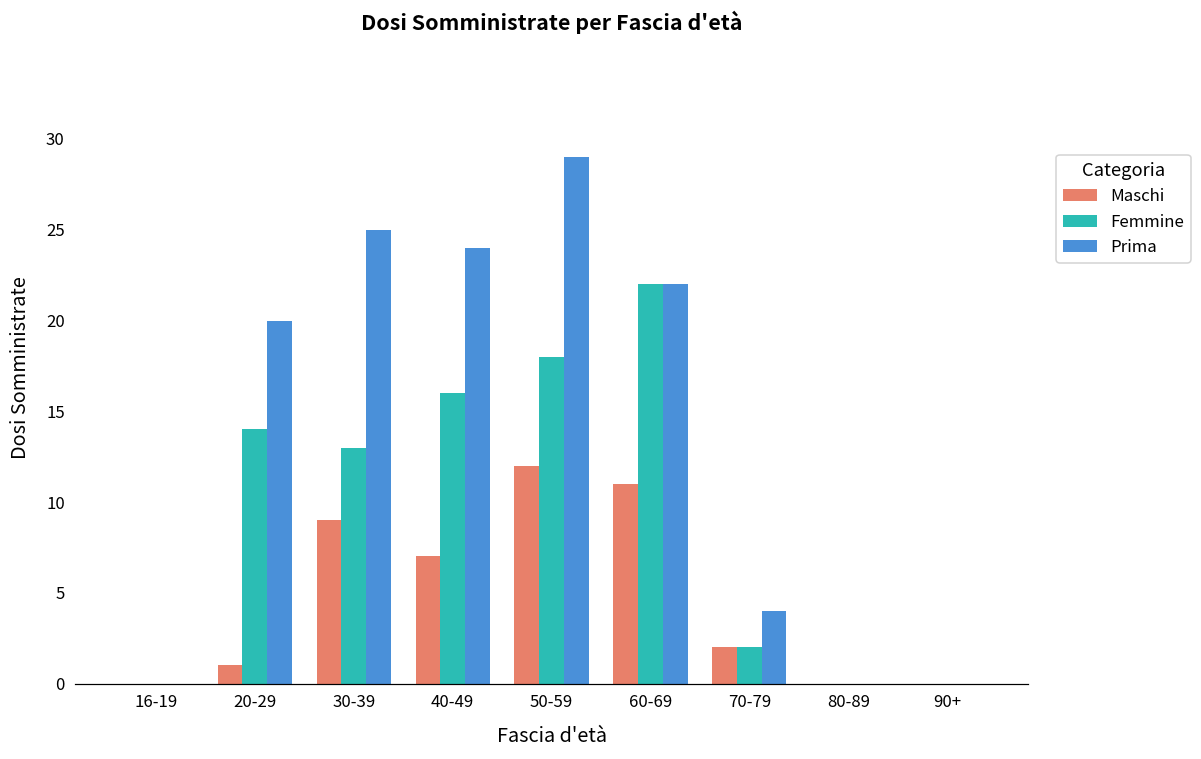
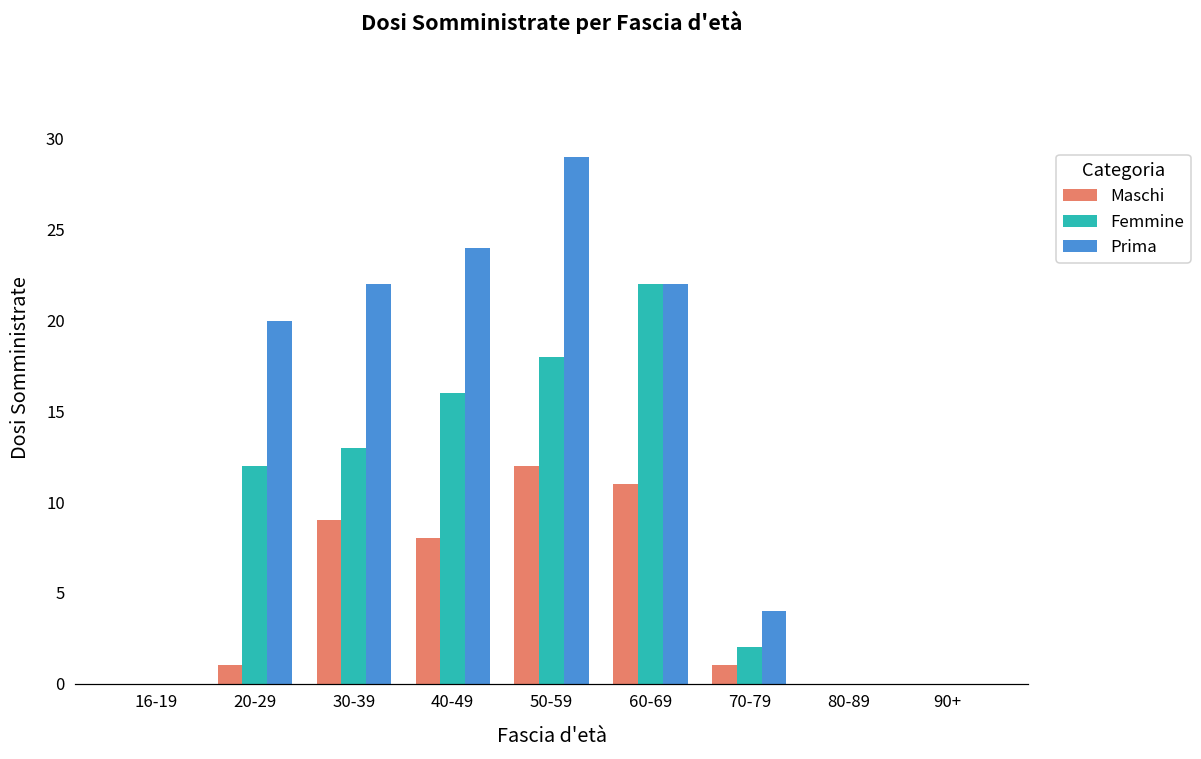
  {
    "Maschi": {
      "16-19": 0,
      "20-29": 1,
      "30-39": 9,
-     "40-49": 7,
+     "40-49": 8,
      "50-59": 12,
      "60-69": 11,
-     "70-79": 2,
+     "70-79": 1,
      "80-89": 0,
      "90+": 0
    },
    "Femmine": {
      "16-19": 0,
-     "20-29": 14,
+     "20-29": 12,
      "30-39": 13,
      "40-49": 16,
      "50-59": 18,
      "60-69": 22,
      "70-79": 2,
      "80-89": 0,
      "90+": 0
    },
    "Prima": {
      "16-19": 0,
      "20-29": 20,
-     "30-39": 25,
+     "30-39": 22,
      "40-49": 24,
      "50-59": 29,
      "60-69": 22,
      "70-79": 4,
      "80-89": 0,
      "90+": 0
    }
  }
